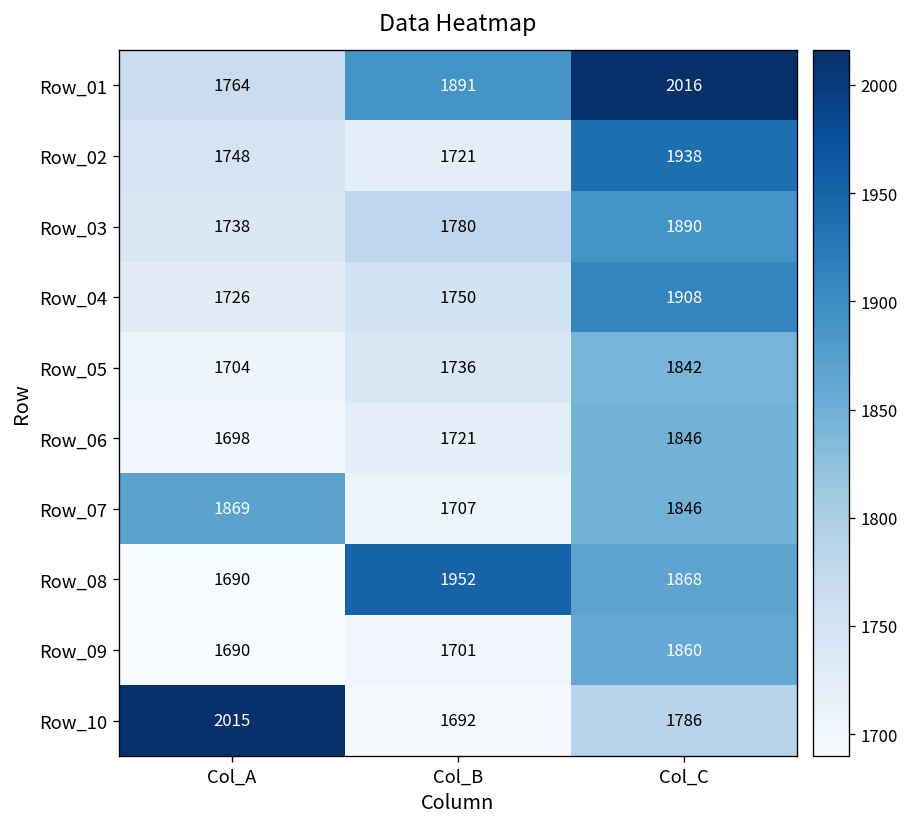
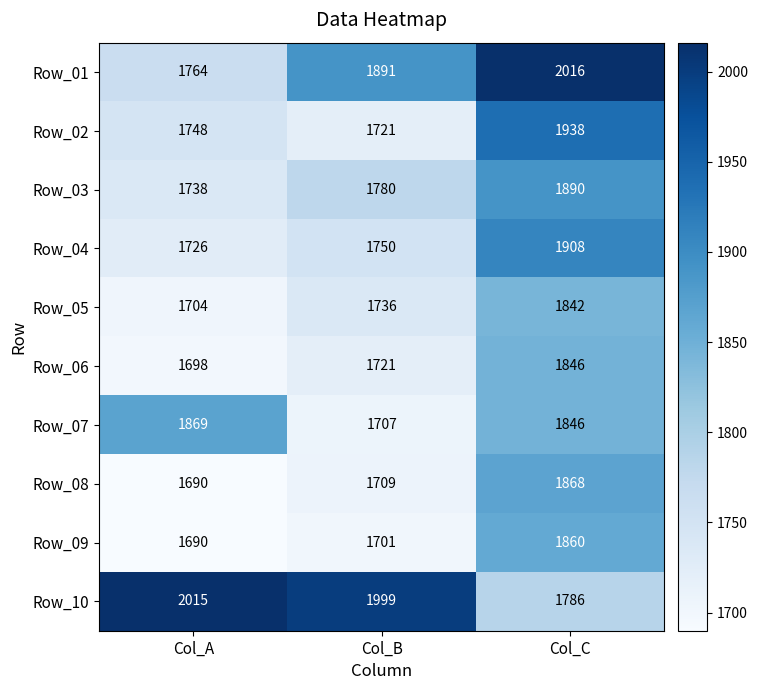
  {
    "Row_01": {
      "Col_A": 1764,
      "Col_B": 1891,
      "Col_C": 2016
    },
    "Row_02": {
      "Col_A": 1748,
      "Col_B": 1721,
      "Col_C": 1938
    },
    "Row_03": {
      "Col_A": 1738,
      "Col_B": 1780,
      "Col_C": 1890
    },
    "Row_04": {
      "Col_A": 1726,
      "Col_B": 1750,
      "Col_C": 1908
    },
    "Row_05": {
      "Col_A": 1704,
      "Col_B": 1736,
      "Col_C": 1842
    },
    "Row_06": {
      "Col_A": 1698,
      "Col_B": 1721,
      "Col_C": 1846
    },
    "Row_07": {
      "Col_A": 1869,
      "Col_B": 1707,
      "Col_C": 1846
    },
    "Row_08": {
      "Col_A": 1690,
-     "Col_B": 1952,
+     "Col_B": 1709,
      "Col_C": 1868
    },
    "Row_09": {
      "Col_A": 1690,
      "Col_B": 1701,
      "Col_C": 1860
    },
    "Row_10": {
      "Col_A": 2015,
-     "Col_B": 1692,
+     "Col_B": 1999,
      "Col_C": 1786
    }
  }
